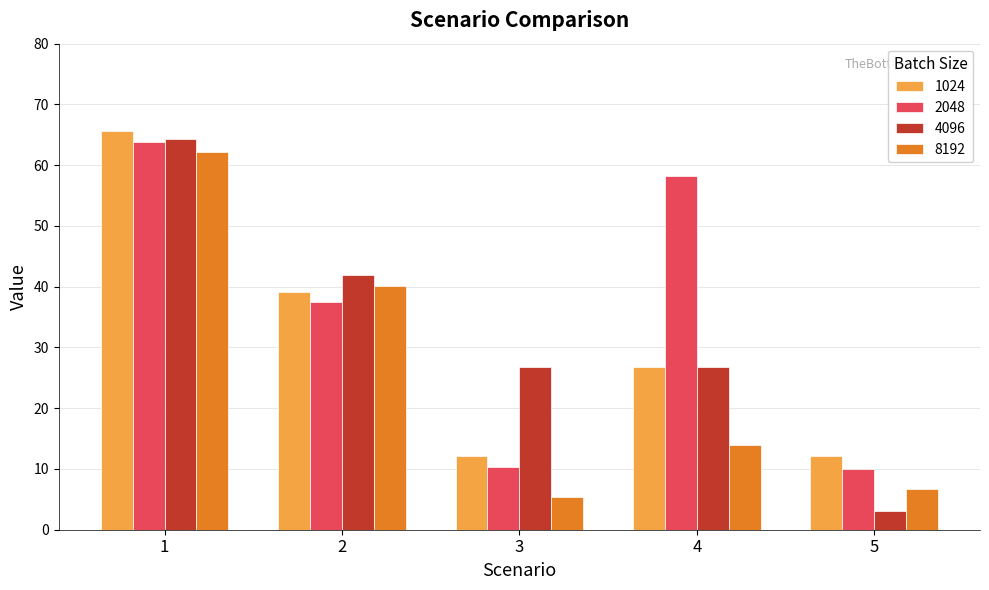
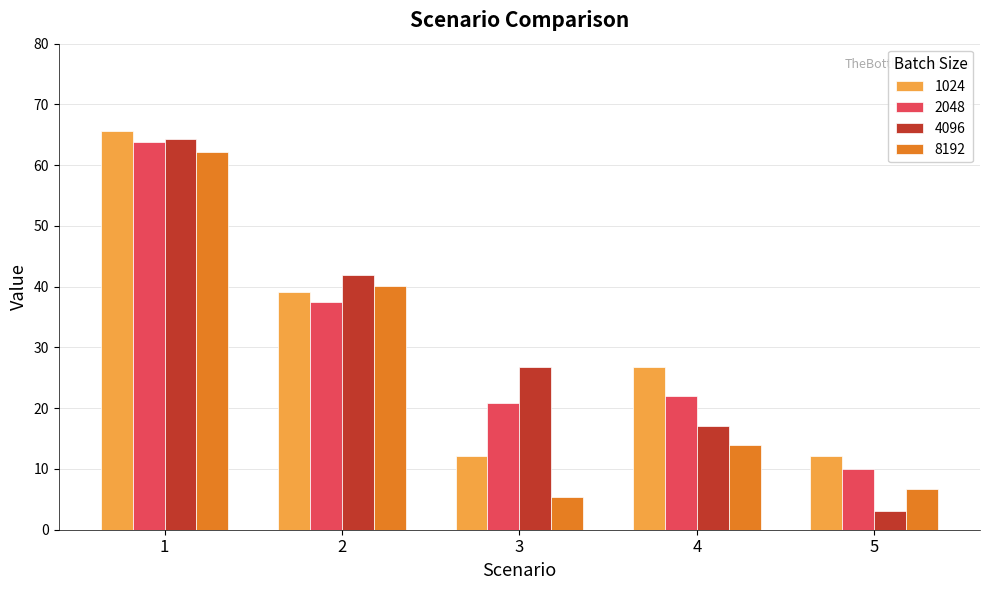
  {
    "2048": {
      "1": 64,
      "2": 38,
-     "3": 10,
-     "4": 58,
+     "3": 21,
+     "4": 22,
      "5": 10
    },
    "4096": {
      "1": 64,
      "2": 42,
      "3": 27,
-     "4": 27,
+     "4": 17,
      "5": 3
    }
  }
